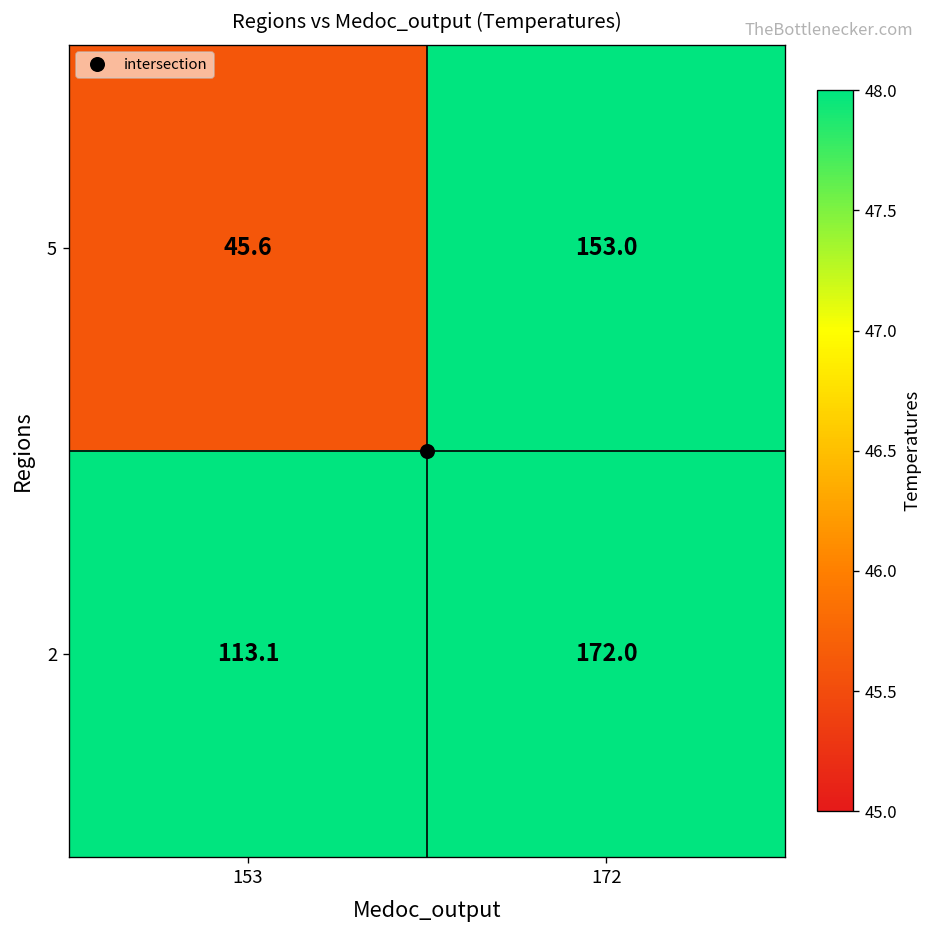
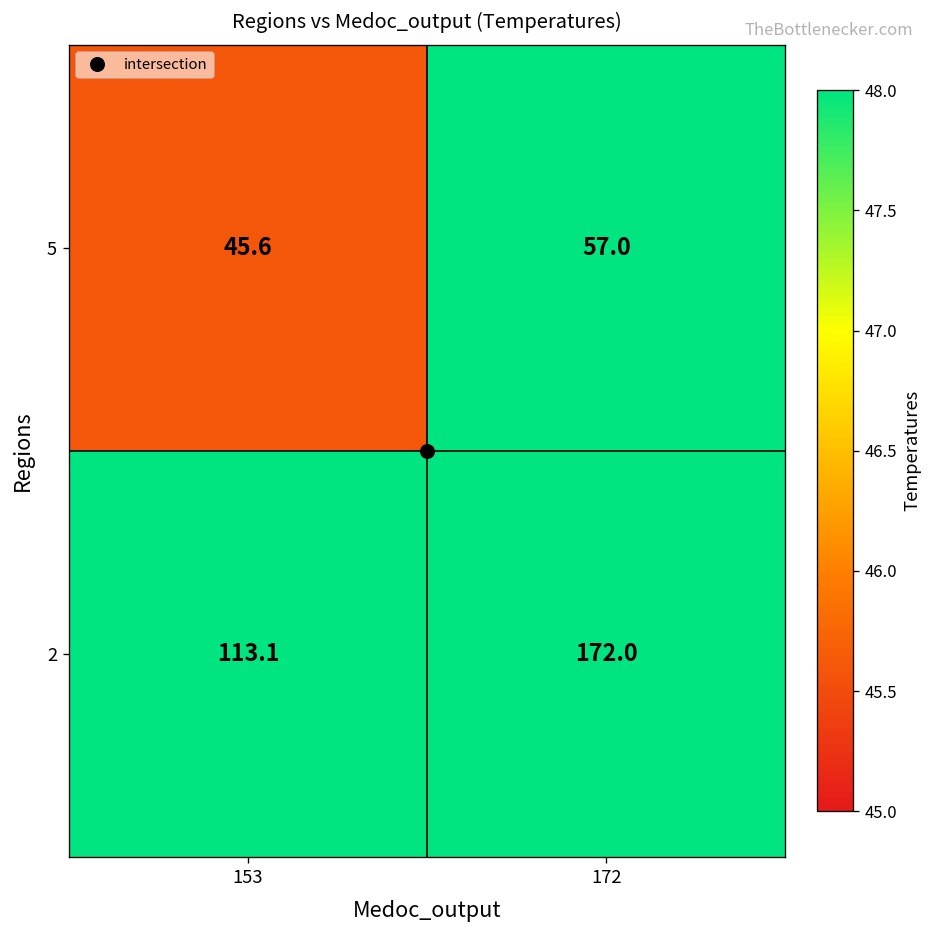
  {
    "5": {
      "153": 45.6,
-     "172": 153.0
+     "172": 57.0
    },
    "2": {
      "153": 113.1,
      "172": 172.0
    }
  }
